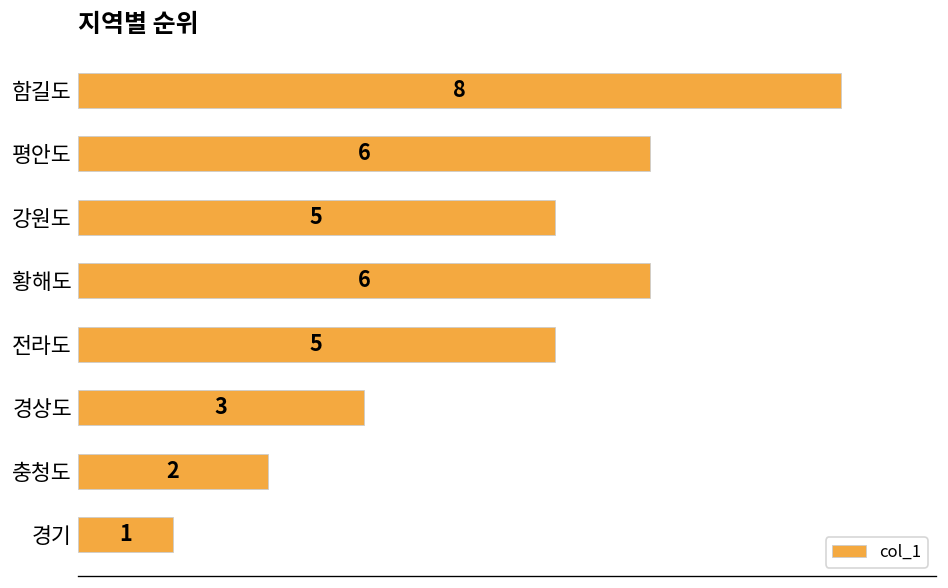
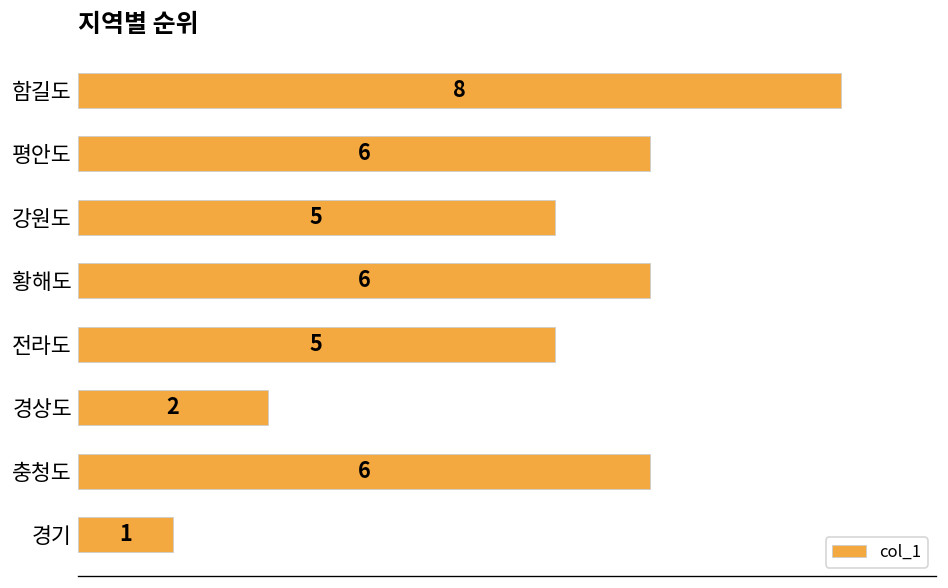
  {
    "함길도": 8,
    "평안도": 6,
    "강원도": 5,
    "황해도": 6,
    "전라도": 5,
-   "경상도": 3,
-   "충청도": 2,
+   "경상도": 2,
+   "충청도": 6,
    "경기": 1
  }
